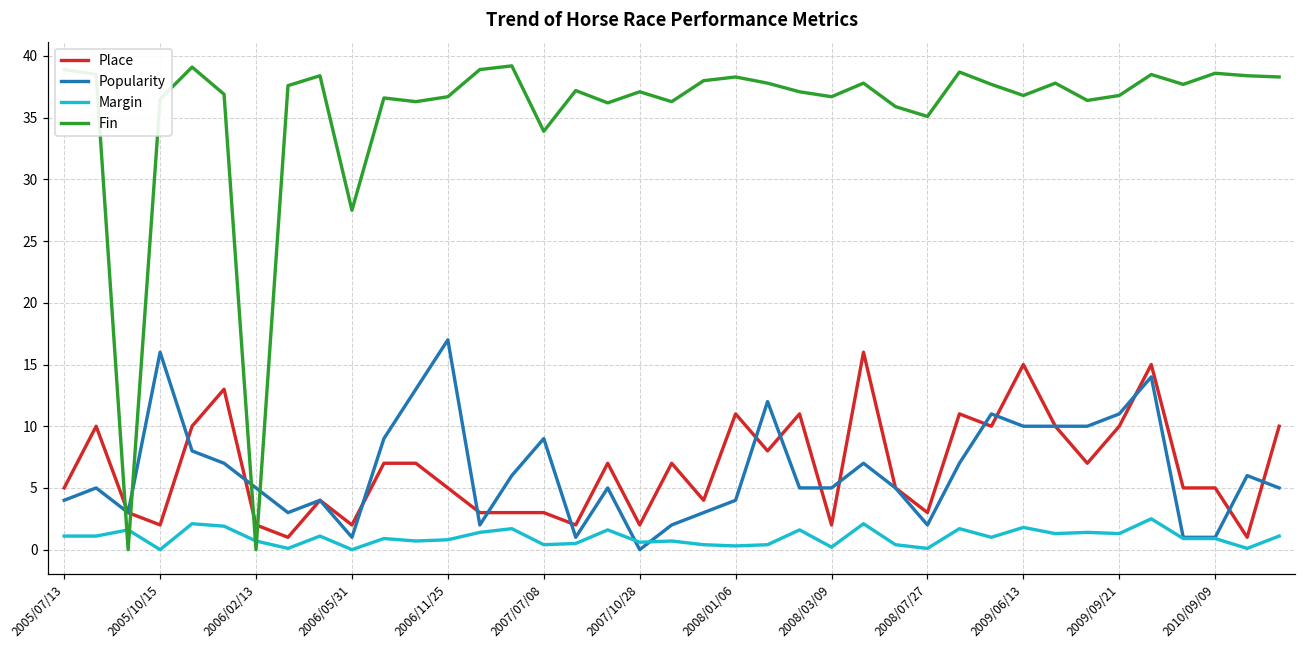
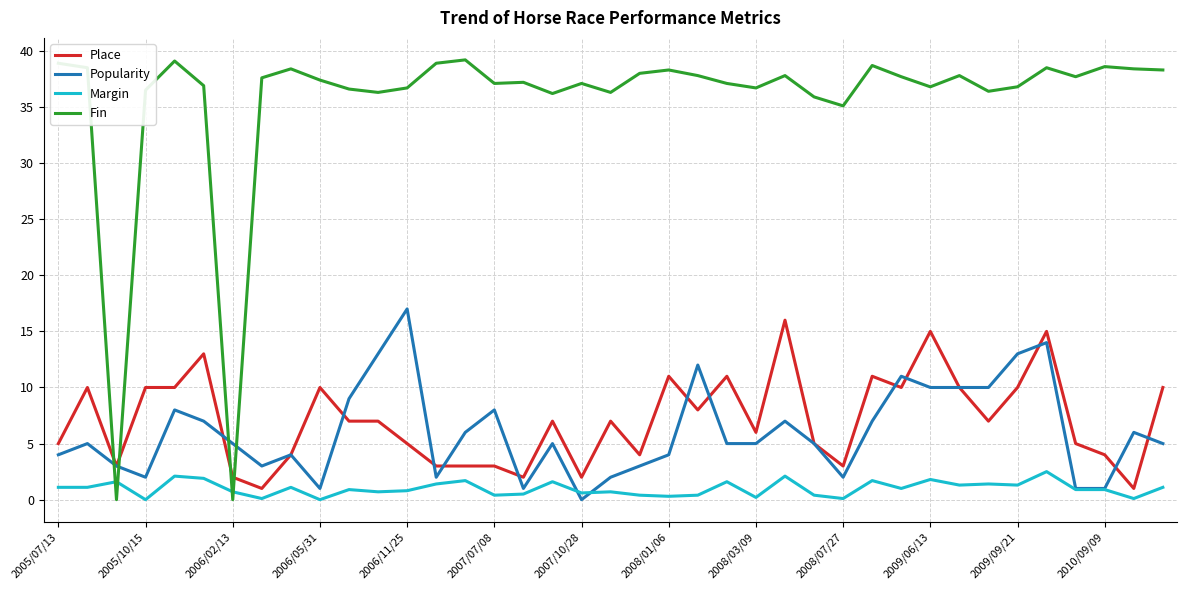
  {
    "Place": {
      "2005/07/13": 5,
-     "2005/10/15": 2,
+     "2005/10/15": 10,
      "2006/02/13": 2,
-     "2006/05/31": 2,
+     "2006/05/31": 10,
      "2006/11/25": 5,
      "2007/07/08": 3,
      "2007/10/28": 2,
      "2008/01/06": 11,
-     "2008/03/09": 2,
+     "2008/03/09": 6,
      "2008/07/27": 3,
      "2009/06/13": 15,
      "2009/09/21": 10,
-     "2010/09/09": 5
+     "2010/09/09": 4
    },
    "Popularity": {
      "2005/07/13": 4,
-     "2005/10/15": 16,
+     "2005/10/15": 2,
      "2006/02/13": 5,
      "2006/05/31": 1,
      "2006/11/25": 17,
-     "2007/07/08": 9,
+     "2007/07/08": 8,
      "2007/10/28": 0,
      "2008/01/06": 4,
      "2008/03/09": 5,
      "2008/07/27": 2,
      "2009/06/13": 10,
-     "2009/09/21": 11
+     "2009/09/21": 13
    },
    "Margin": {
      "2005/07/13": 1.1,
      "2005/10/15": 0.0,
      "2006/02/13": 0.7,
      "2006/05/31": 0.0,
      "2006/11/25": 0.8,
      "2007/07/08": 0.4,
      "2007/10/28": 0.6,
      "2008/01/06": 0.3,
      "2008/03/09": 0.2,
      "2008/07/27": 0.1,
      "2009/06/13": 1.8,
      "2009/09/21": 1.3
    },
    "Fin": {
      "2006/02/13": 0.0,
-     "2006/05/31": 27.5,
+     "2006/05/31": 37.4,
      "2006/11/25": 36.7,
-     "2007/07/08": 33.9,
+     "2007/07/08": 37.1,
      "2007/10/28": 37.1,
      "2008/01/06": 38.3,
      "2008/03/09": 36.7,
      "2008/07/27": 35.1,
      "2009/06/13": 36.8,
      "2009/09/21": 36.8,
      "2010/09/09": 38.6
    }
  }
